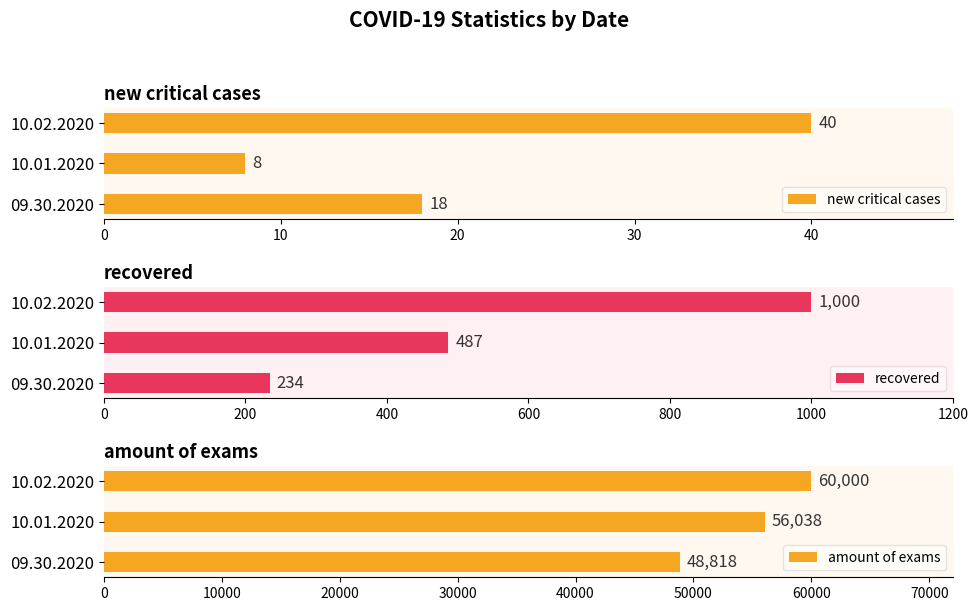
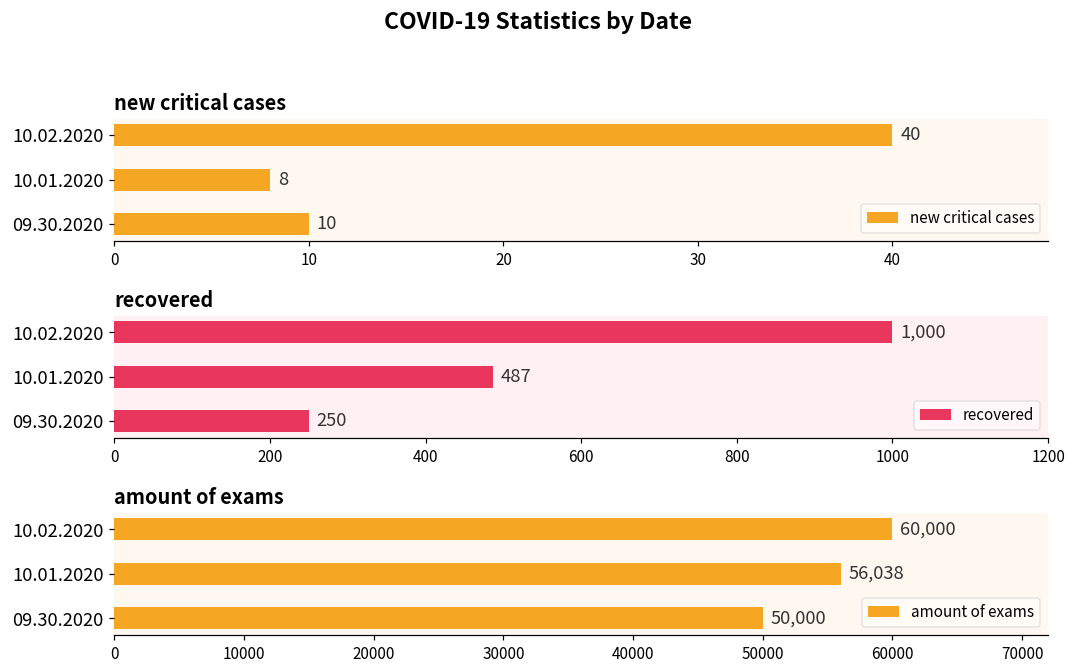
  {
    "new critical cases": {
      "10.02.2020": "40",
      "10.01.2020": "8",
-     "09.30.2020": "18"
+     "09.30.2020": "10"
    },
    "recovered": {
      "10.02.2020": "1,000",
      "10.01.2020": "487",
-     "09.30.2020": "234"
+     "09.30.2020": "250"
    },
    "amount of exams": {
      "10.02.2020": "60,000",
      "10.01.2020": "56,038",
-     "09.30.2020": "48,818"
+     "09.30.2020": "50,000"
    }
  }
